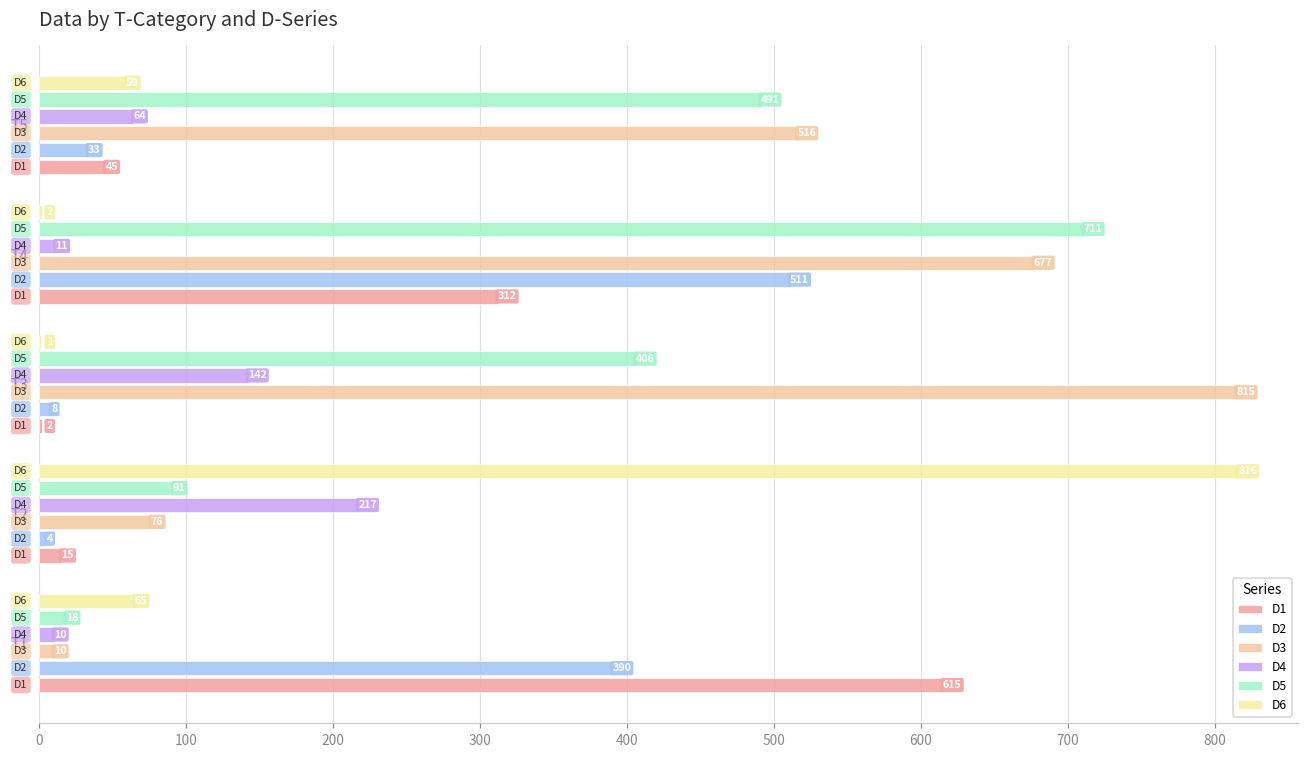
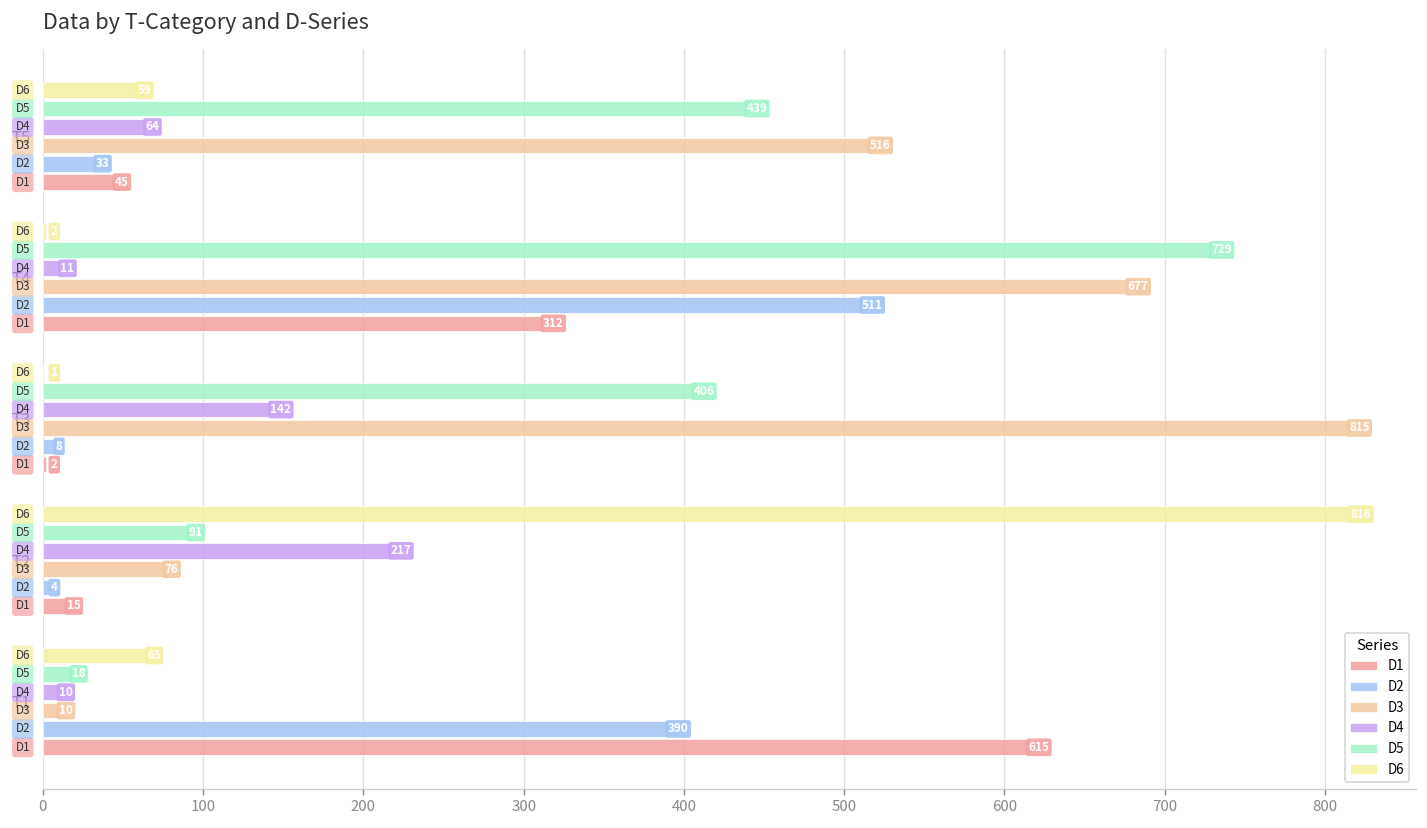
  {
    "D5": {
-     "T5": 491,
-     "T4": 711
+     "T5": 439,
+     "T4": 729
    }
  }
